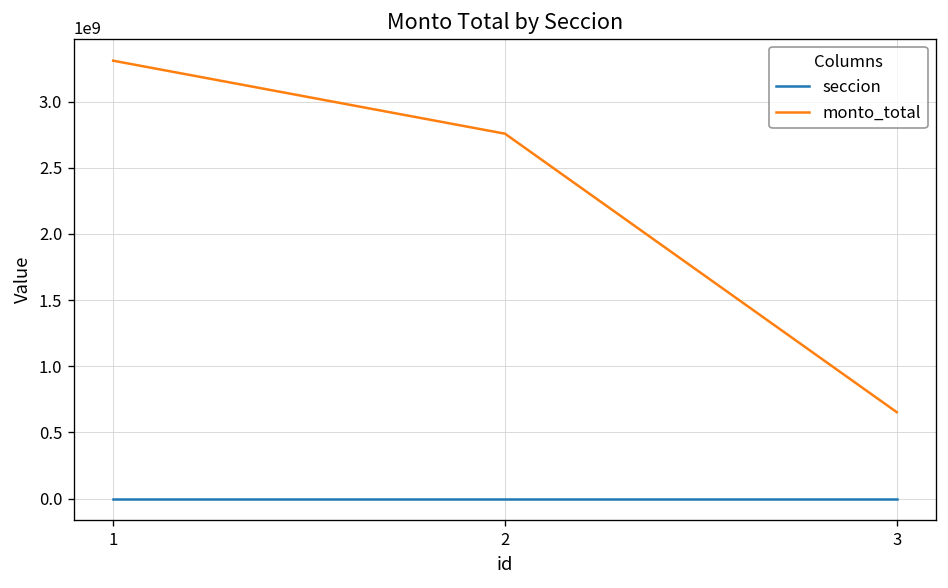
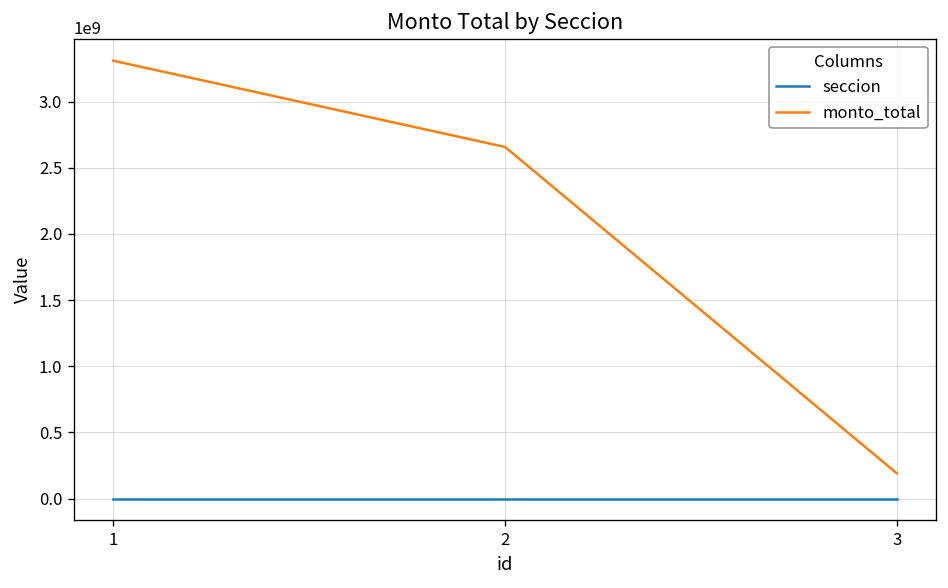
  {
    "seccion": {
      "1": 0,
      "2": 0,
      "3": 0
    },
    "monto_total": {
      "1": 3310000000,
-     "2": 2760000000,
-     "3": 650000000
+     "2": 2660000000,
+     "3": 190000000
    }
  }
